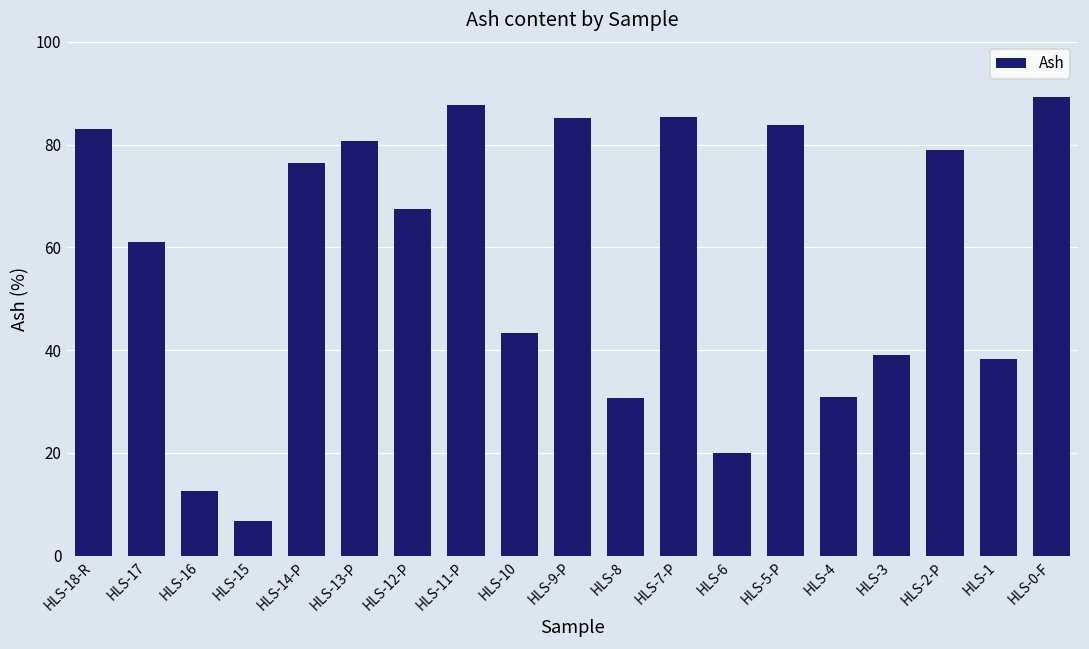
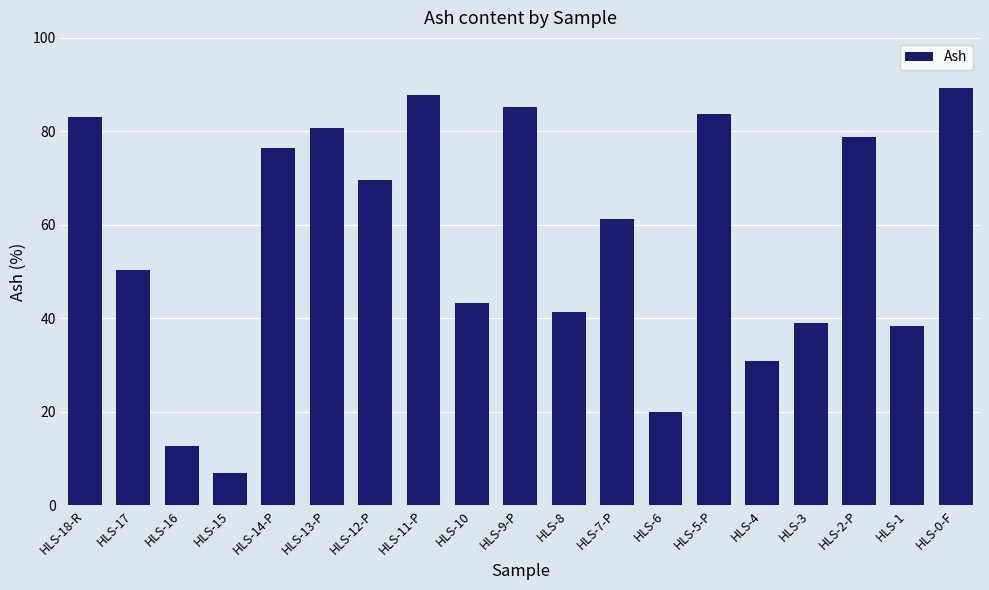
  {
    "HLS-18-R": 83,
-   "HLS-17": 61,
+   "HLS-17": 50,
    "HLS-16": 13,
    "HLS-15": 7,
    "HLS-14-P": 76,
    "HLS-13-P": 81,
-   "HLS-12-P": 67,
+   "HLS-12-P": 70,
    "HLS-11-P": 88,
    "HLS-10": 43,
    "HLS-9-P": 85,
-   "HLS-8": 31,
-   "HLS-7-P": 85,
+   "HLS-8": 41,
+   "HLS-7-P": 61,
    "HLS-6": 20,
    "HLS-5-P": 84,
    "HLS-4": 31,
    "HLS-3": 39,
    "HLS-2-P": 79,
    "HLS-1": 38,
    "HLS-0-F": 89
  }
